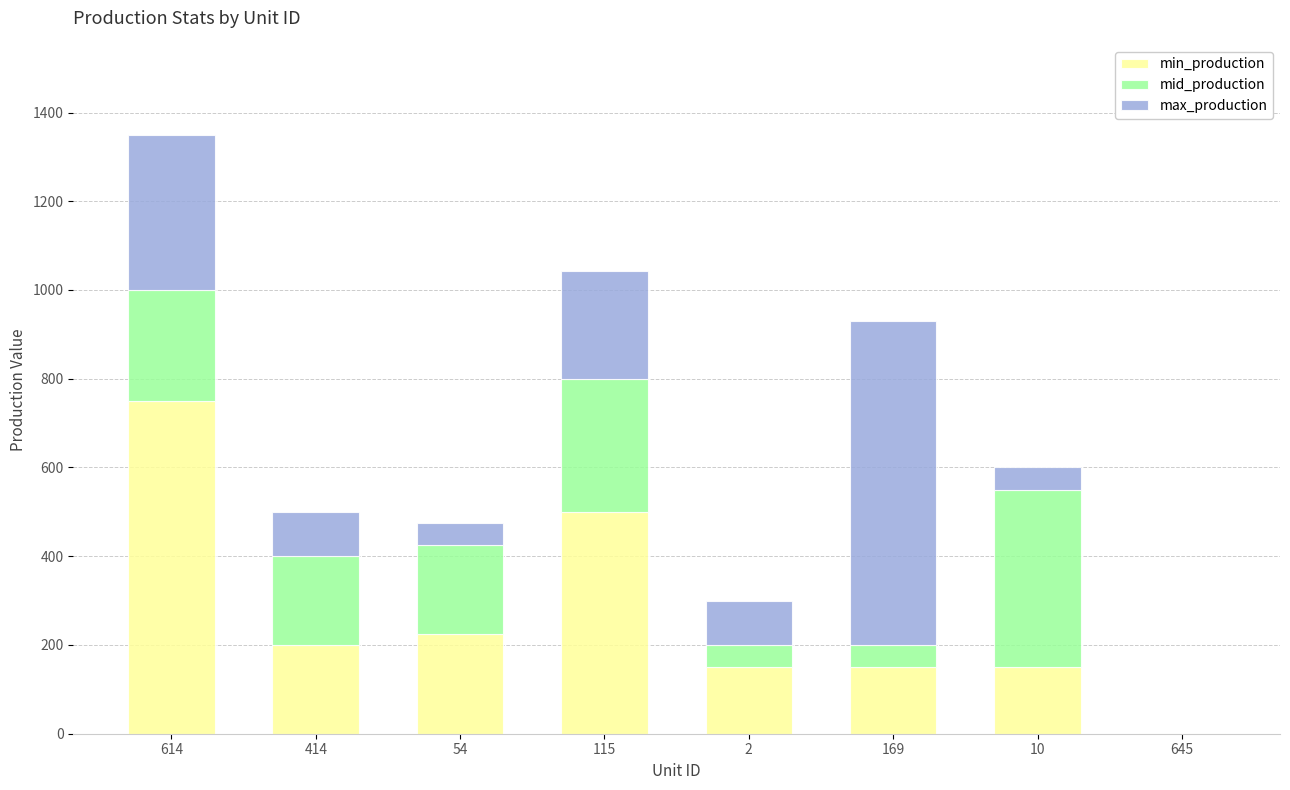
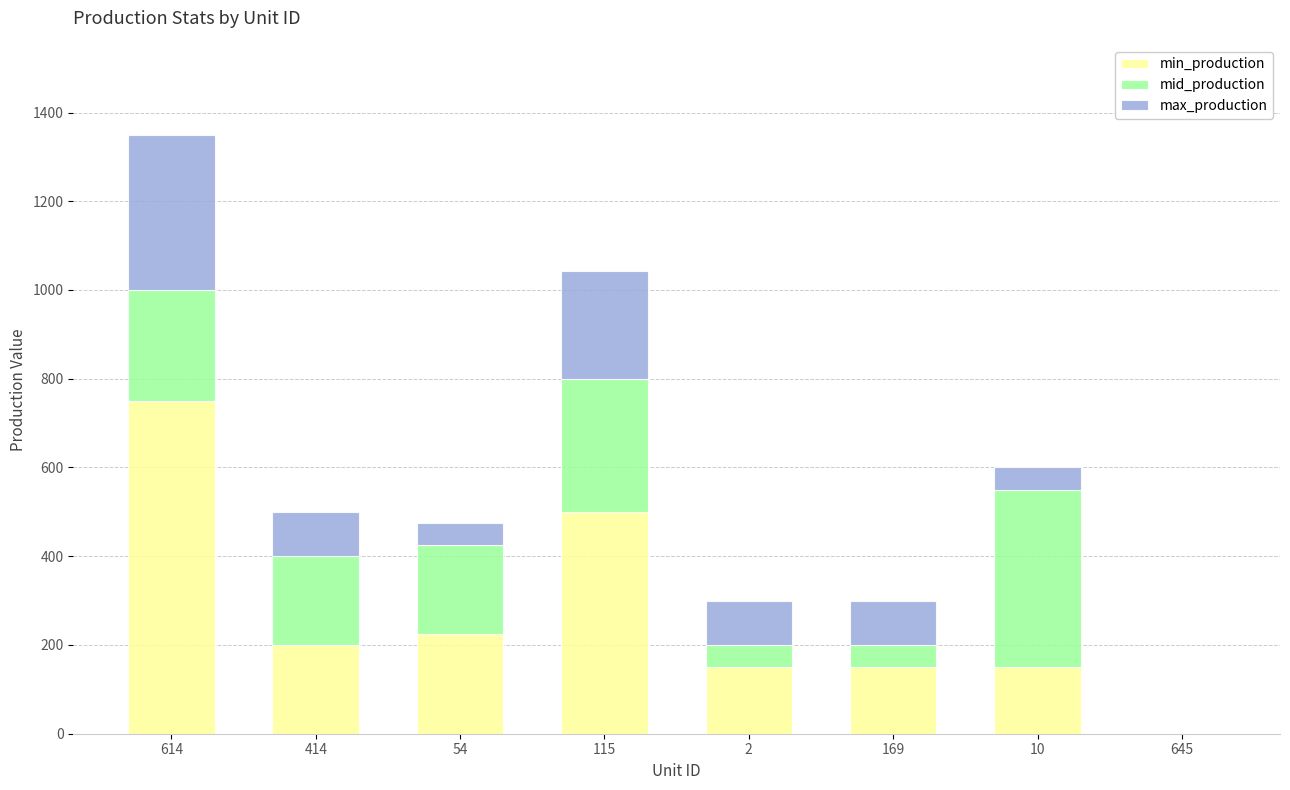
  {
    "min_production": {
      "614": 750,
      "414": 200,
      "54": 230,
      "115": 500,
      "2": 150,
      "169": 150,
      "10": 150
    },
    "mid_production": {
      "614": 250,
      "414": 200,
      "54": 200,
      "115": 300,
      "2": 50,
      "169": 50,
      "10": 400,
      "645": 0
    },
    "max_production": {
      "614": 350,
      "414": 100,
      "54": 50,
      "115": 240,
      "2": 100,
-     "169": 730,
+     "169": 100,
      "10": 50,
      "645": 0
    }
  }
